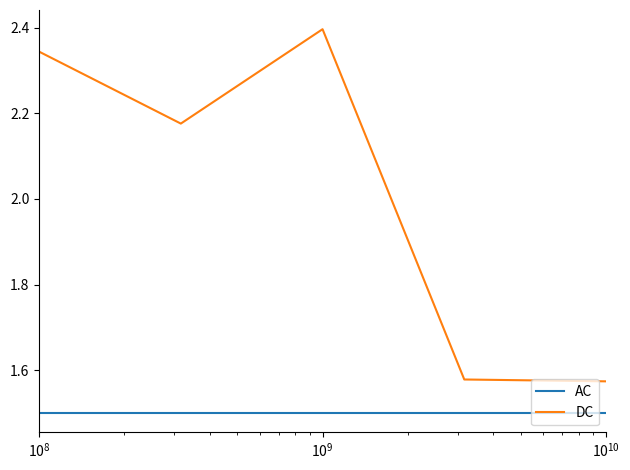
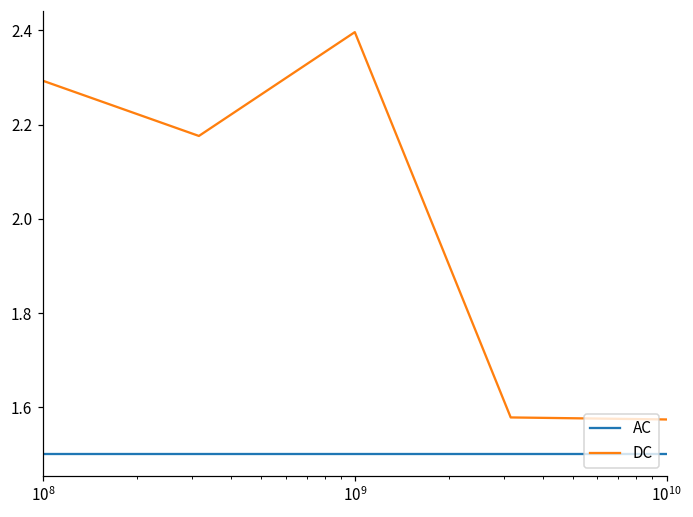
  {
    "AC": {
      "10^8": 1.50,
      "10^9": 1.50,
      "10^10": 1.50
    },
    "DC": {
-     "10^8": 2.34,
+     "10^8": 2.29,
      "10^9": 2.40,
      "10^10": 1.57
    }
  }
